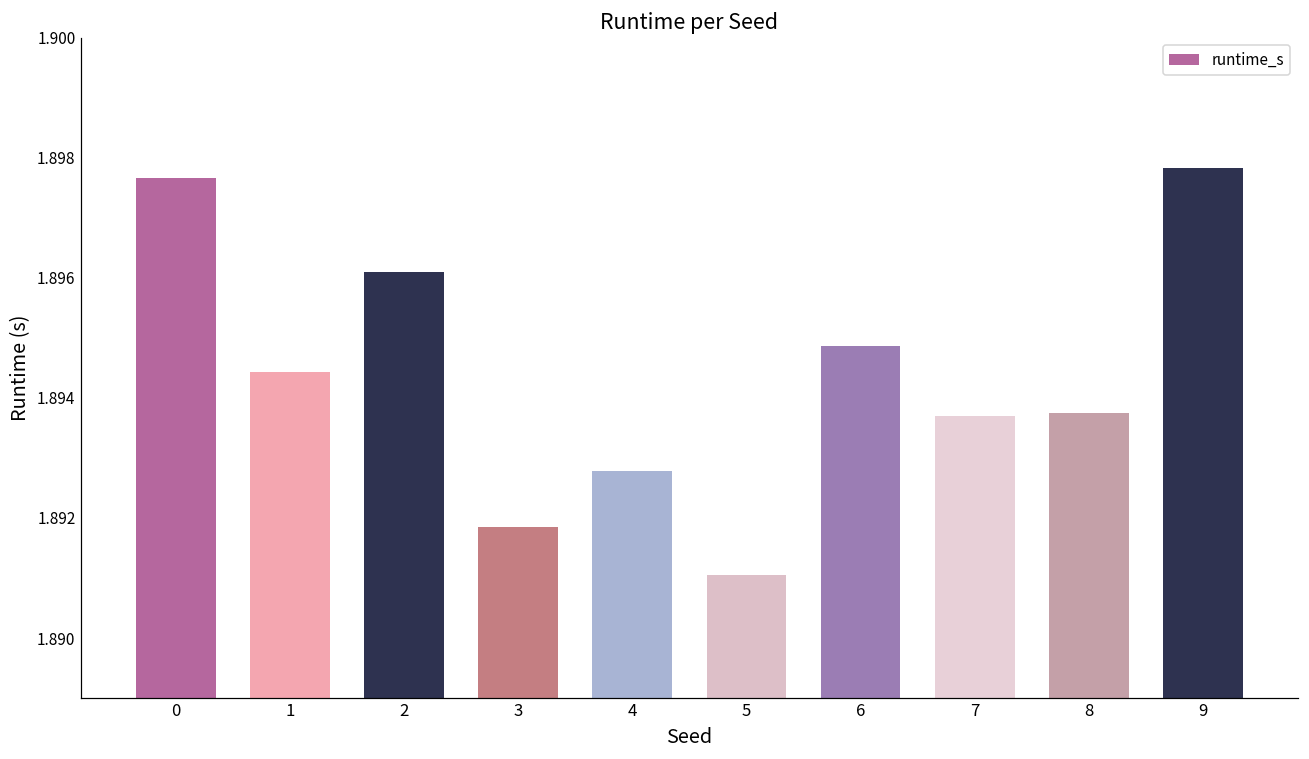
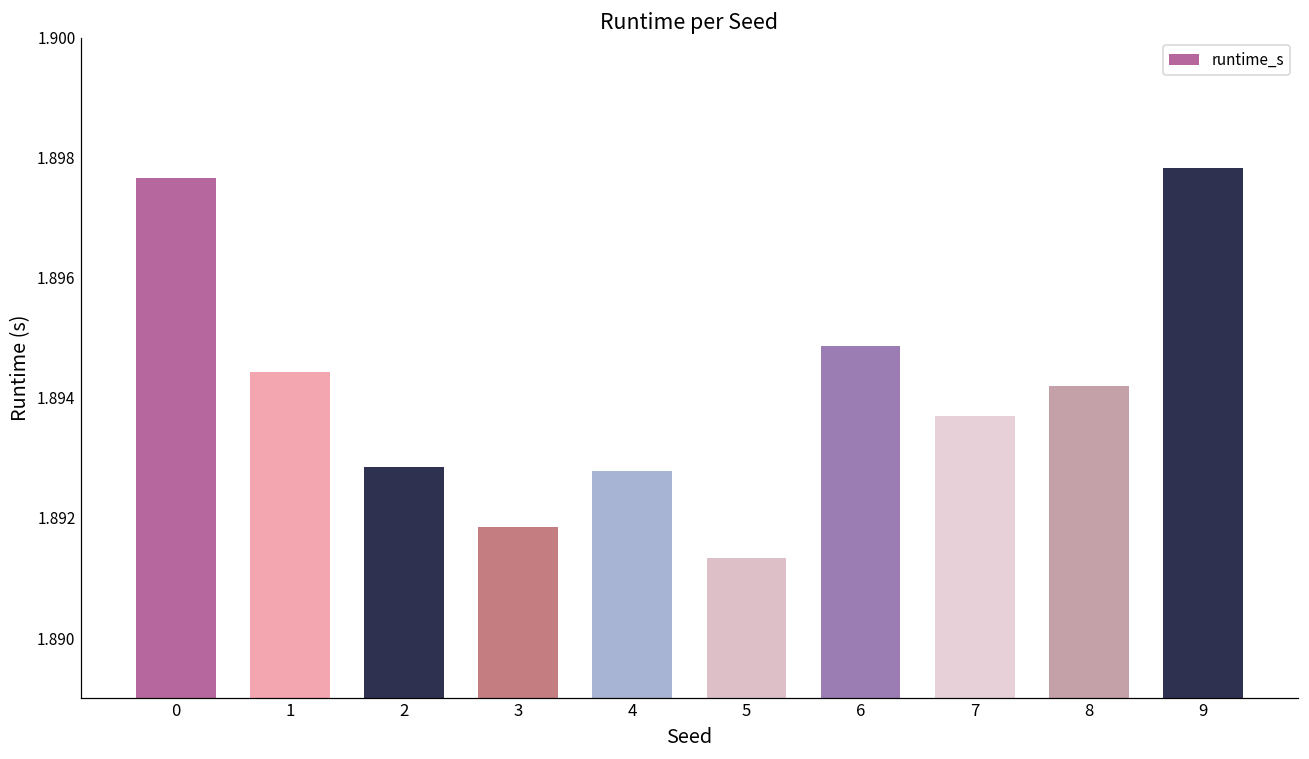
  {
    "0": 1.8977,
    "1": 1.8944,
-   "2": 1.8961,
+   "2": 1.8929,
    "3": 1.8919,
    "4": 1.8928,
-   "5": 1.8910,
+   "5": 1.8913,
    "6": 1.8949,
    "7": 1.8937,
-   "8": 1.8937,
+   "8": 1.8942,
    "9": 1.8978
  }
